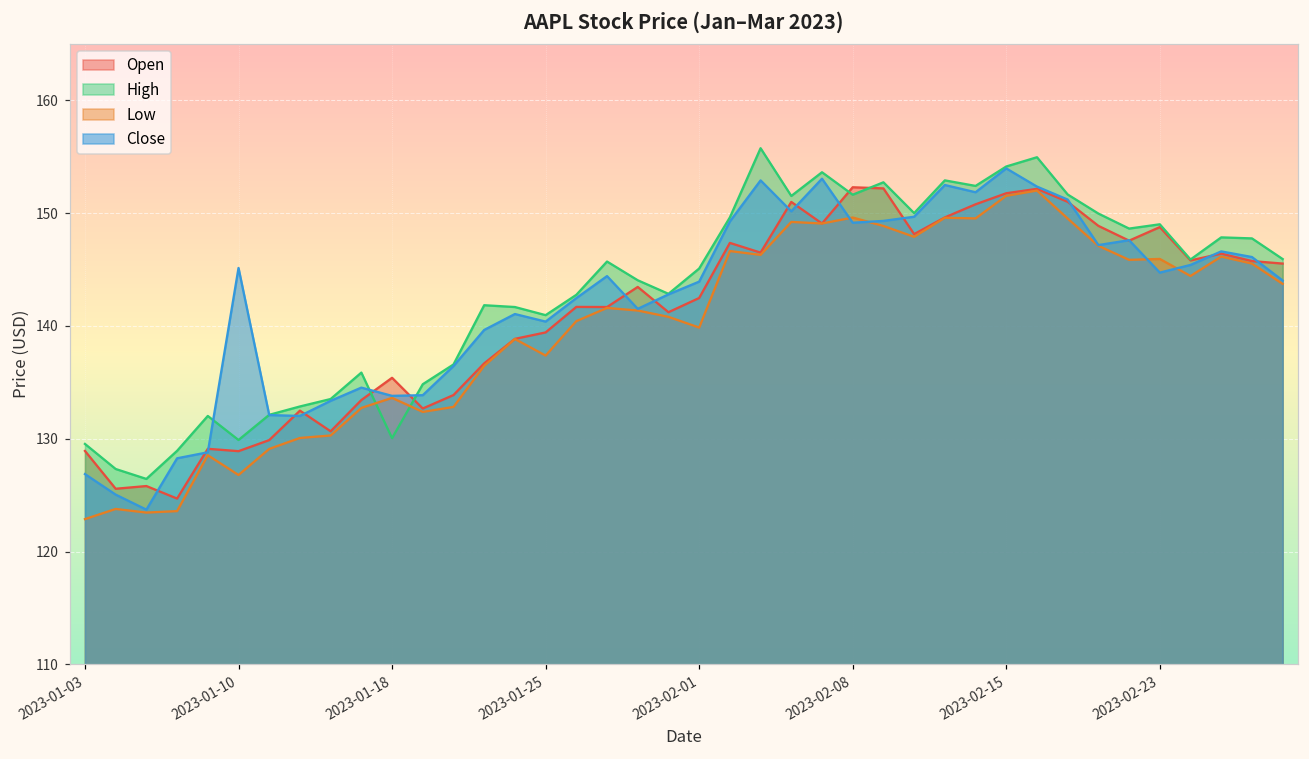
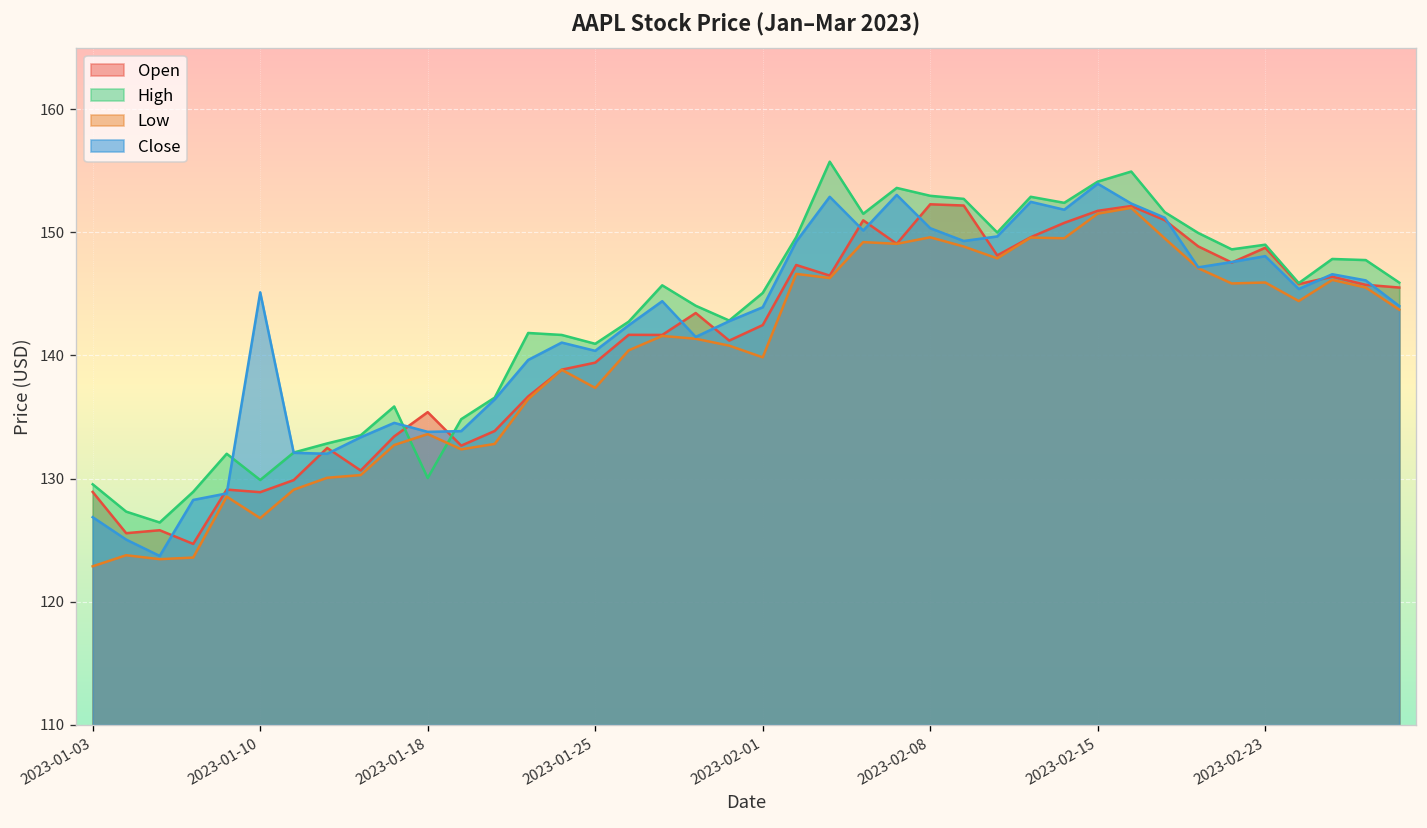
  {
    "High": {
      "2023-01-03": 129.5,
      "2023-01-10": 129.9,
      "2023-01-18": 130.1,
      "2023-01-25": 141.0,
      "2023-02-01": 145.1,
-     "2023-02-08": 151.6,
+     "2023-02-08": 153.0,
      "2023-02-23": 149.0
    },
    "Close": {
      "2023-01-03": 126.9,
      "2023-01-10": 145.1,
      "2023-01-25": 140.4,
      "2023-02-01": 143.9,
-     "2023-02-08": 149.1,
-     "2023-02-23": 144.7
+     "2023-02-08": 150.3,
+     "2023-02-23": 148.1
    }
  }
